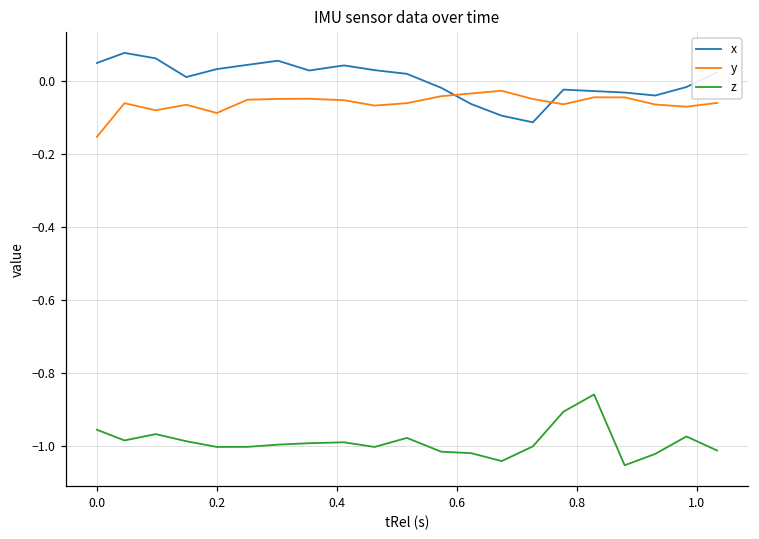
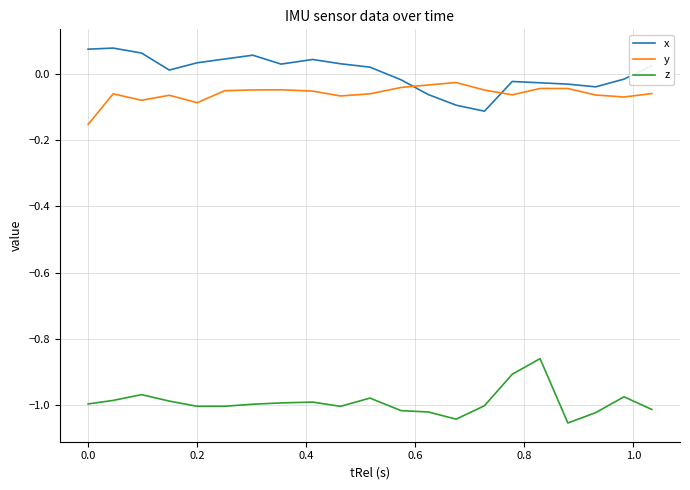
  {
    "x": {
-     "0.0": 0.05,
+     "0.0": 0.08,
      "0.2": 0.03
    },
    "y": {
      "0.0": -0.15,
      "0.2": -0.09
    },
    "z": {
-     "0.0": -0.96,
+     "0.0": -1.00,
      "0.2": -1.00
    }
  }
